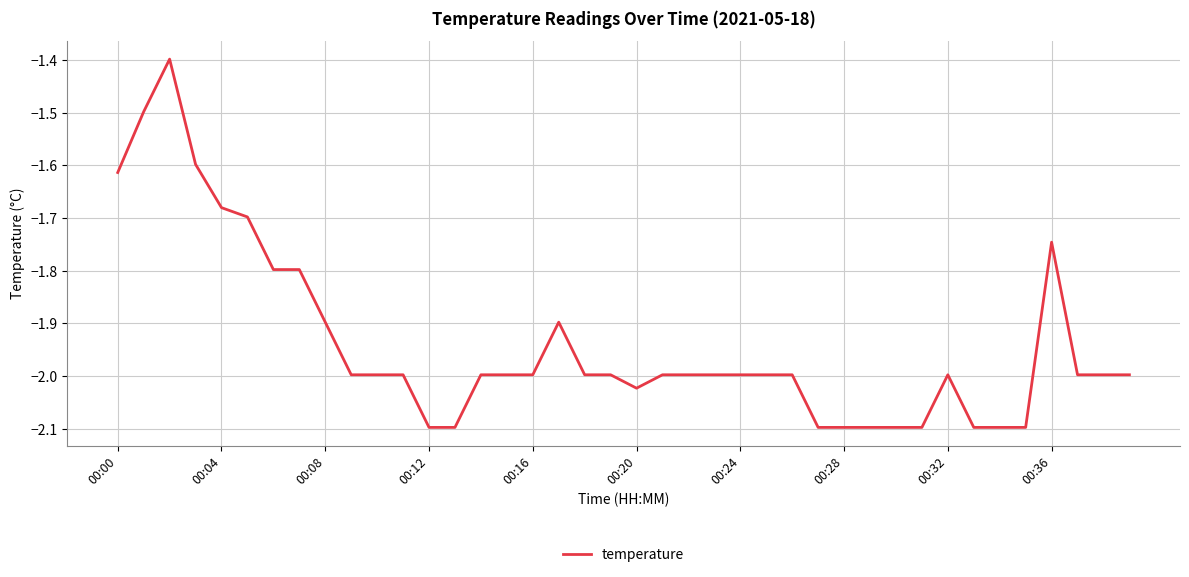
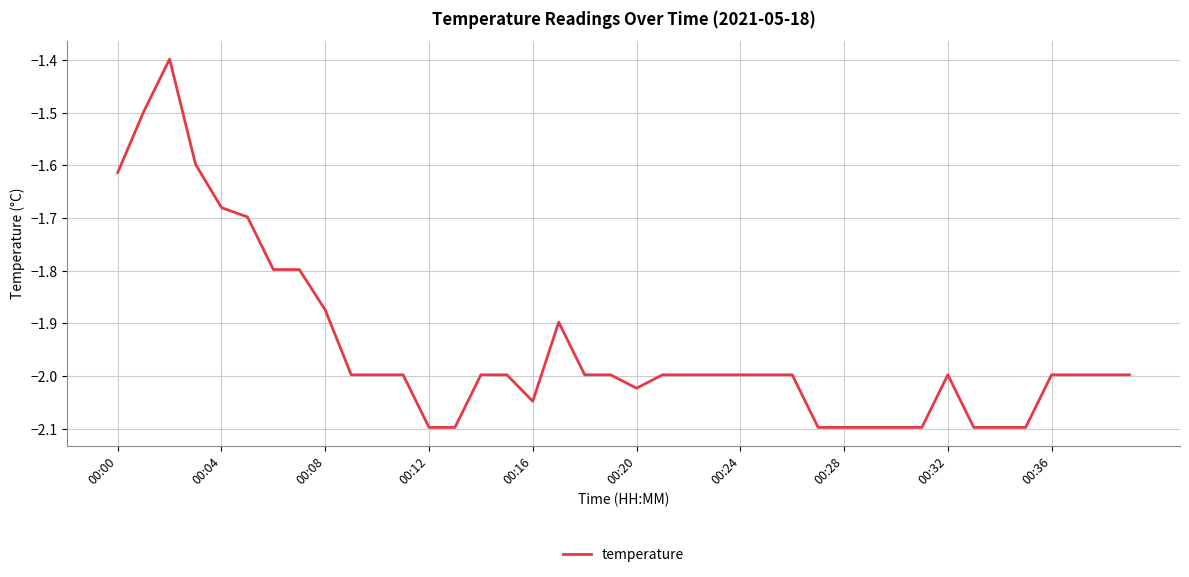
  {
    "00:00": -1.61,
    "00:04": -1.68,
-   "00:08": -1.90,
+   "00:08": -1.87,
    "00:12": -2.10,
-   "00:16": -2.00,
+   "00:16": -2.05,
    "00:20": -2.02,
    "00:24": -2.00,
    "00:28": -2.10,
    "00:32": -2.00,
-   "00:36": -1.75
+   "00:36": -2.00
  }
